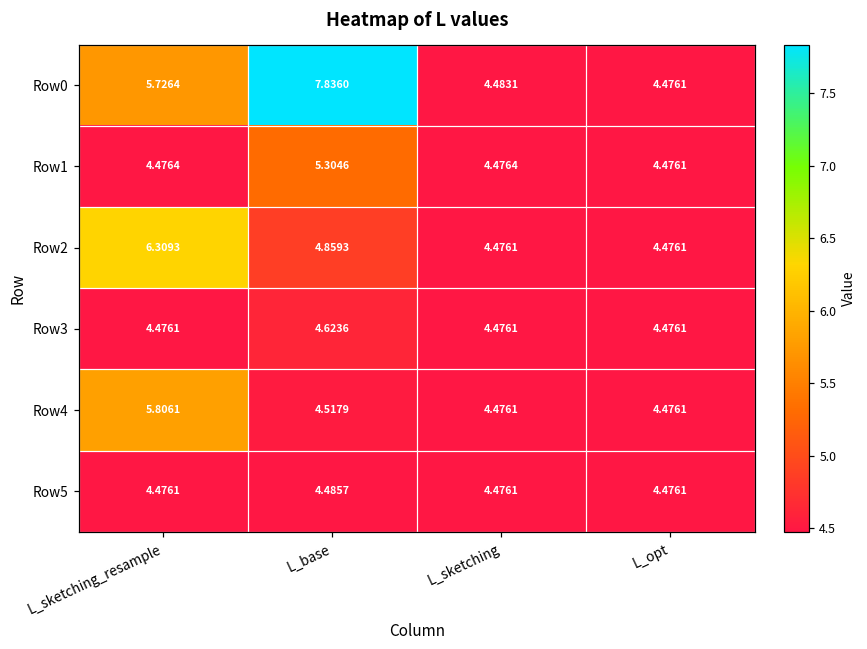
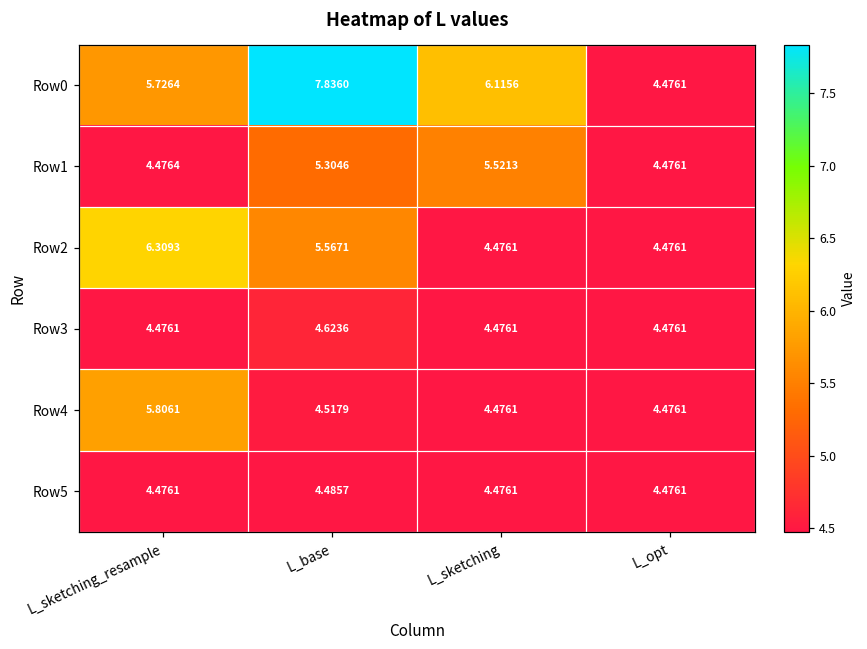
  {
    "Row0": {
      "L_sketching_resample": 5.7264,
      "L_base": 7.8360,
-     "L_sketching": 4.4831,
+     "L_sketching": 6.1156,
      "L_opt": 4.4761
    },
    "Row1": {
      "L_sketching_resample": 4.4764,
      "L_base": 5.3046,
-     "L_sketching": 4.4764,
+     "L_sketching": 5.5213,
      "L_opt": 4.4761
    },
    "Row2": {
      "L_sketching_resample": 6.3093,
-     "L_base": 4.8593,
+     "L_base": 5.5671,
      "L_sketching": 4.4761,
      "L_opt": 4.4761
    },
    "Row3": {
      "L_sketching_resample": 4.4761,
      "L_base": 4.6236,
      "L_sketching": 4.4761,
      "L_opt": 4.4761
    },
    "Row4": {
      "L_sketching_resample": 5.8061,
      "L_base": 4.5179,
      "L_sketching": 4.4761,
      "L_opt": 4.4761
    },
    "Row5": {
      "L_sketching_resample": 4.4761,
      "L_base": 4.4857,
      "L_sketching": 4.4761,
      "L_opt": 4.4761
    }
  }
